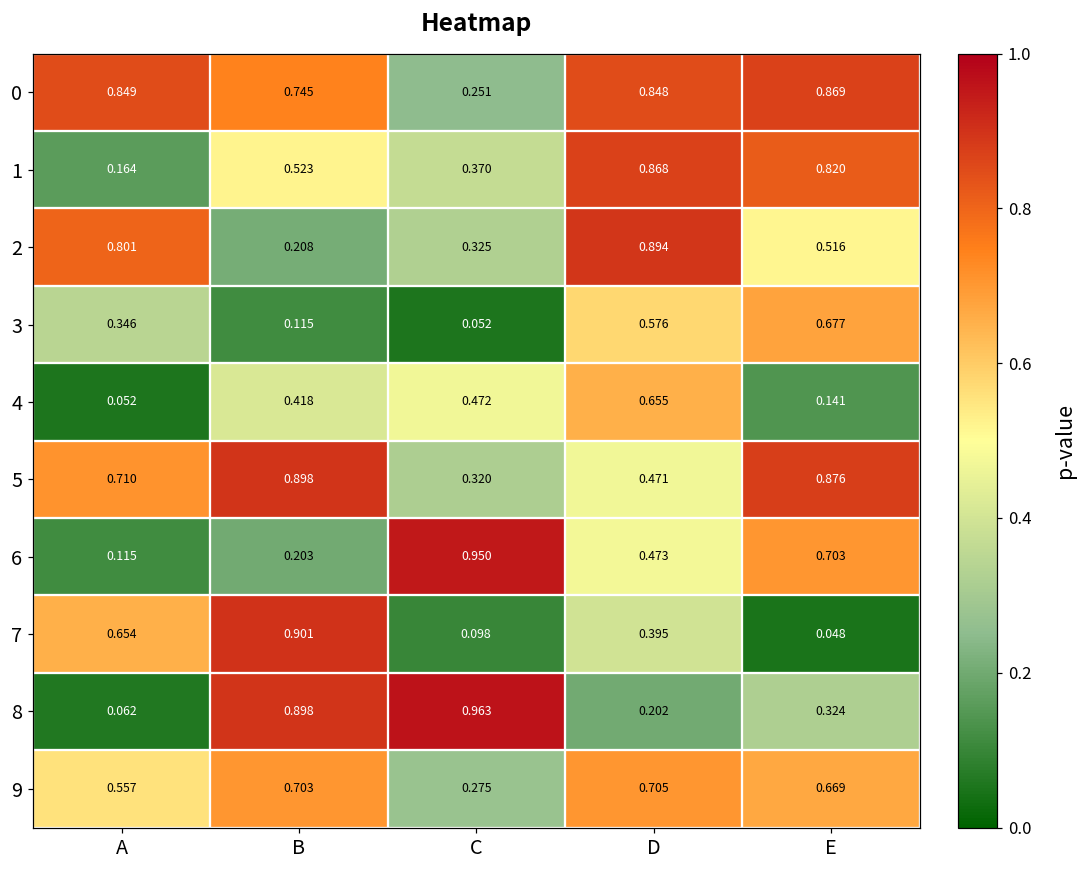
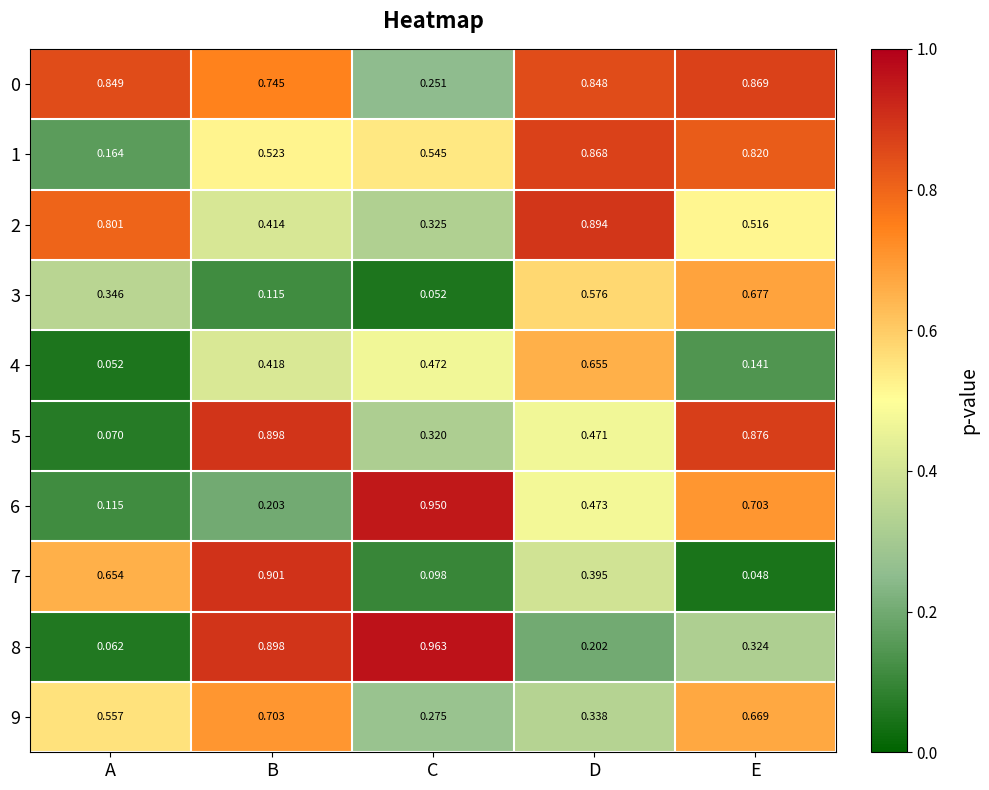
  {
    "0": {
      "A": 0.849,
      "B": 0.745,
      "C": 0.251,
      "D": 0.848,
      "E": 0.869
    },
    "1": {
      "A": 0.164,
      "B": 0.523,
-     "C": 0.370,
+     "C": 0.545,
      "D": 0.868,
      "E": 0.820
    },
    "2": {
      "A": 0.801,
-     "B": 0.208,
+     "B": 0.414,
      "C": 0.325,
      "D": 0.894,
      "E": 0.516
    },
    "3": {
      "A": 0.346,
      "B": 0.115,
      "C": 0.052,
      "D": 0.576,
      "E": 0.677
    },
    "4": {
      "A": 0.052,
      "B": 0.418,
      "C": 0.472,
      "D": 0.655,
      "E": 0.141
    },
    "5": {
-     "A": 0.710,
+     "A": 0.070,
      "B": 0.898,
      "C": 0.320,
      "D": 0.471,
      "E": 0.876
    },
    "6": {
      "A": 0.115,
      "B": 0.203,
      "C": 0.950,
      "D": 0.473,
      "E": 0.703
    },
    "7": {
      "A": 0.654,
      "B": 0.901,
      "C": 0.098,
      "D": 0.395,
      "E": 0.048
    },
    "8": {
      "A": 0.062,
      "B": 0.898,
      "C": 0.963,
      "D": 0.202,
      "E": 0.324
    },
    "9": {
      "A": 0.557,
      "B": 0.703,
      "C": 0.275,
-     "D": 0.705,
+     "D": 0.338,
      "E": 0.669
    }
  }
